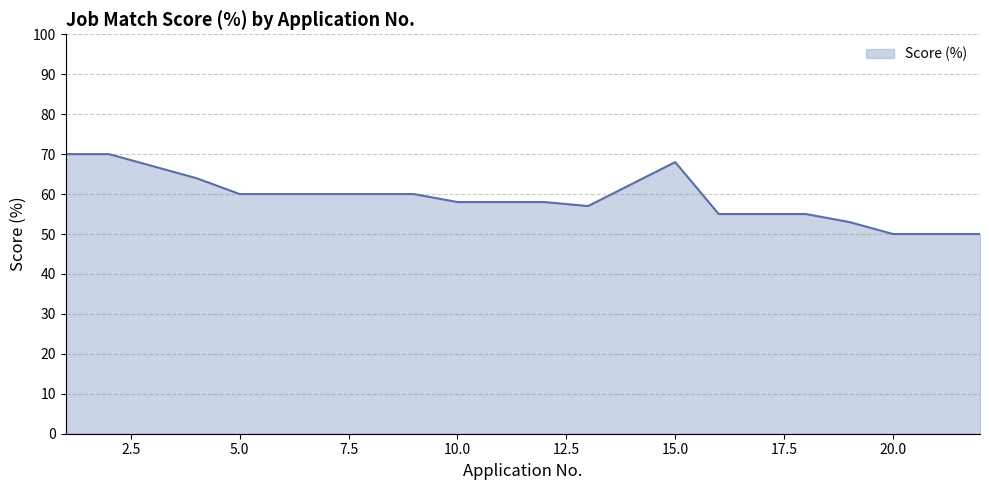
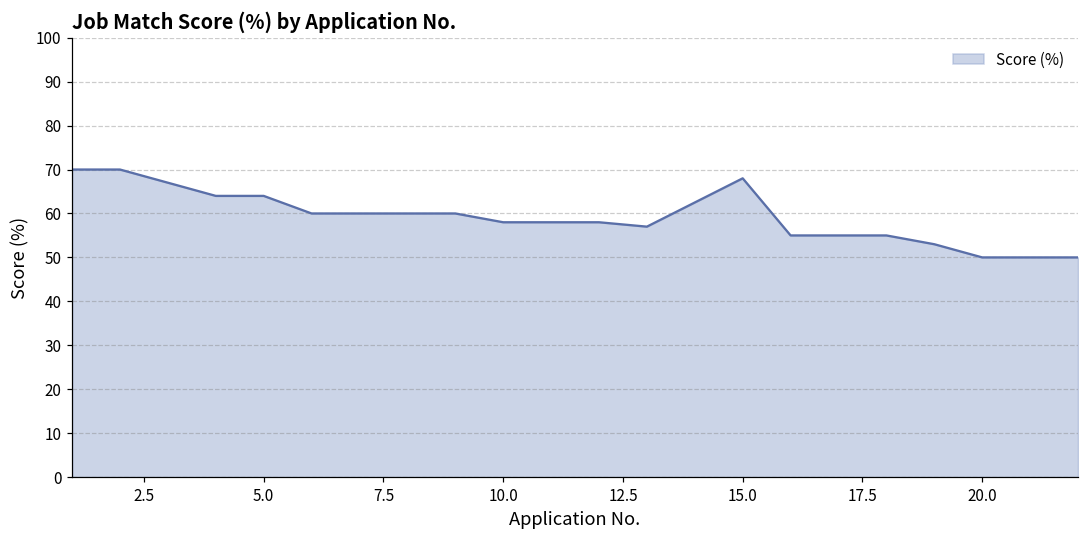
  {
-   "5.0": 60,
+   "5.0": 64,
    "10.0": 58,
    "15.0": 68,
    "20.0": 50
  }
